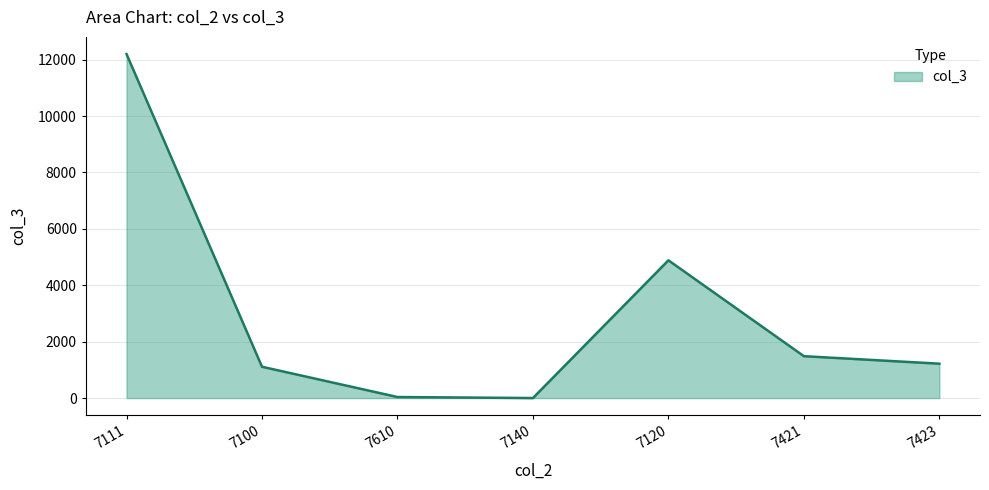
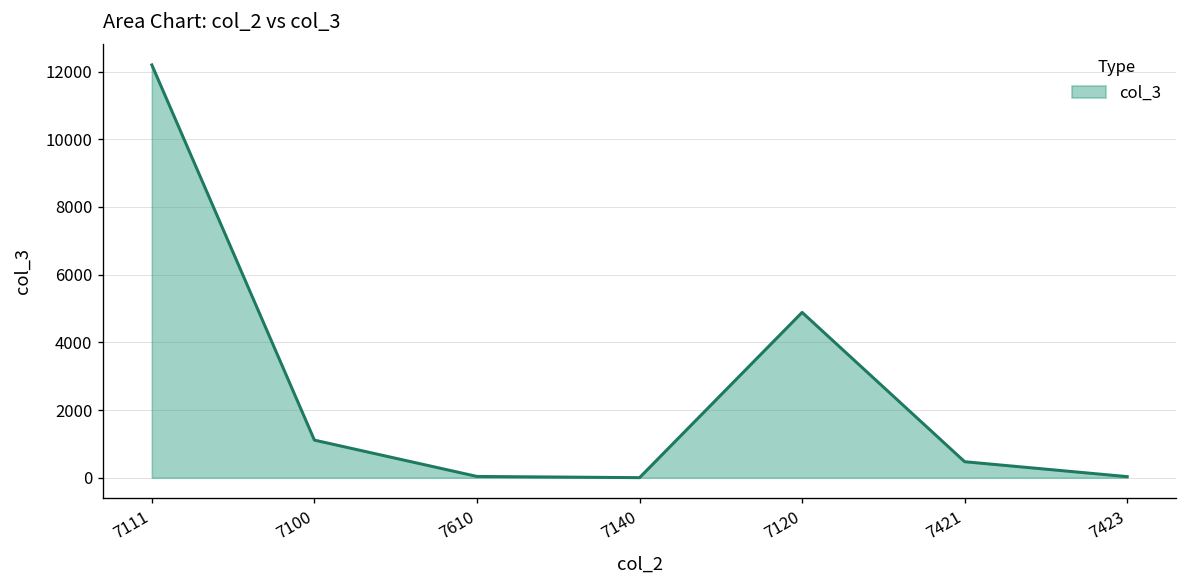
  {
    "7111": 12200,
    "7100": 1100,
    "7610": 0,
    "7140": 0,
    "7120": 4900,
-   "7421": 1500,
-   "7423": 1200
+   "7421": 500,
+   "7423": 0
  }
